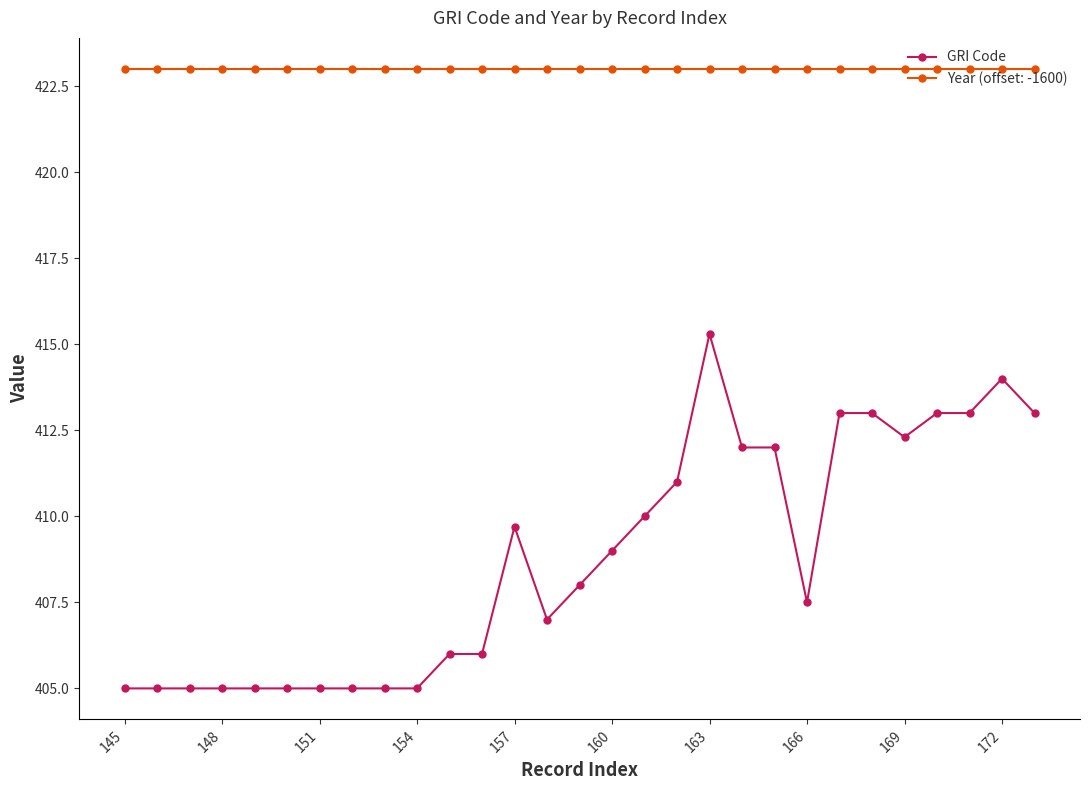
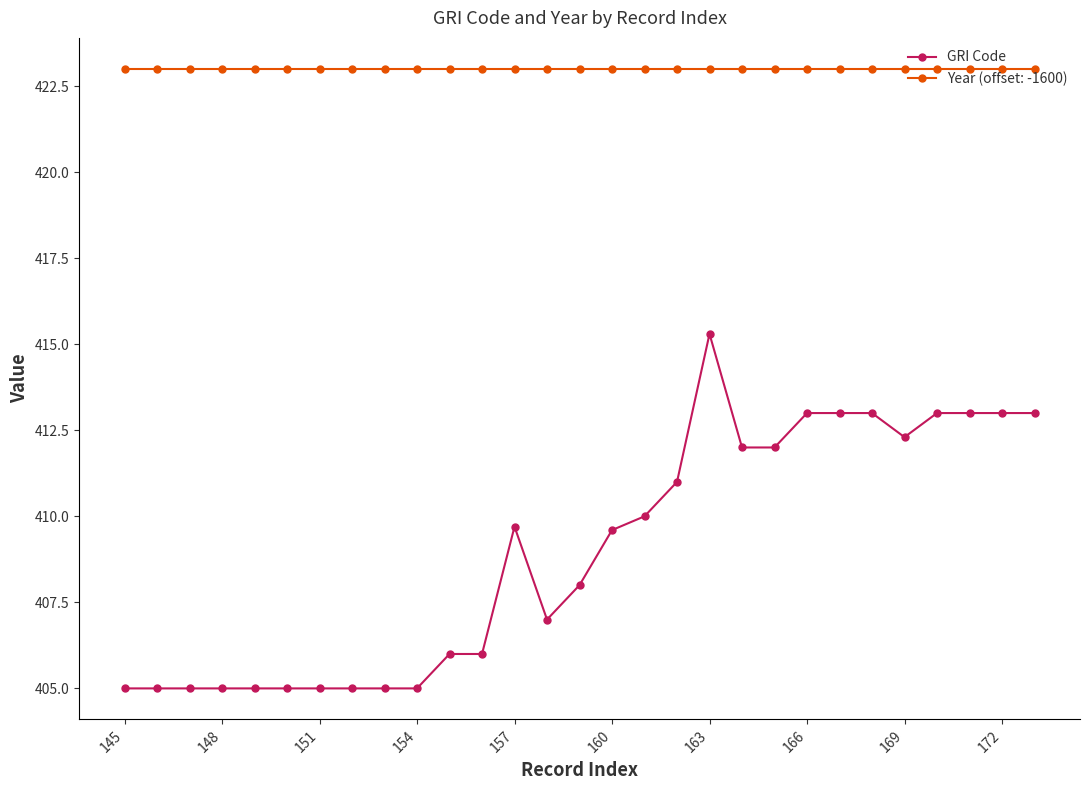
  {
    "GRI Code": {
      "145": 405.0,
      "148": 405.0,
      "151": 405.0,
      "154": 405.0,
      "157": 409.7,
-     "160": 409.0,
+     "160": 409.6,
      "163": 415.3,
-     "166": 407.5,
+     "166": 413.0,
      "169": 412.3,
-     "172": 414
+     "172": 413
    },
    "Year (offset: -1600)": {
      "145": 423.0,
      "148": 423.0,
      "151": 423.0,
      "154": 423.0,
      "157": 423.0,
      "160": 423.0,
      "163": 423.0,
      "166": 423.0,
      "169": 423.0,
      "172": 423.0
    }
  }
